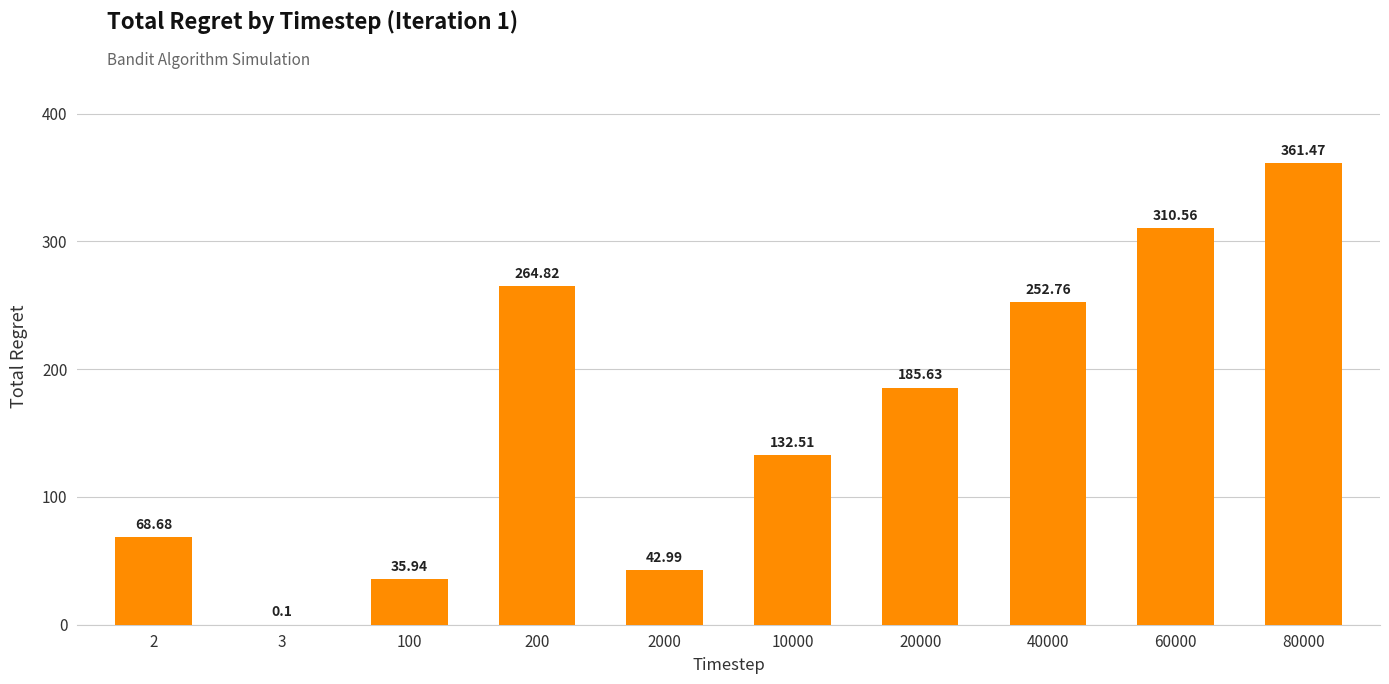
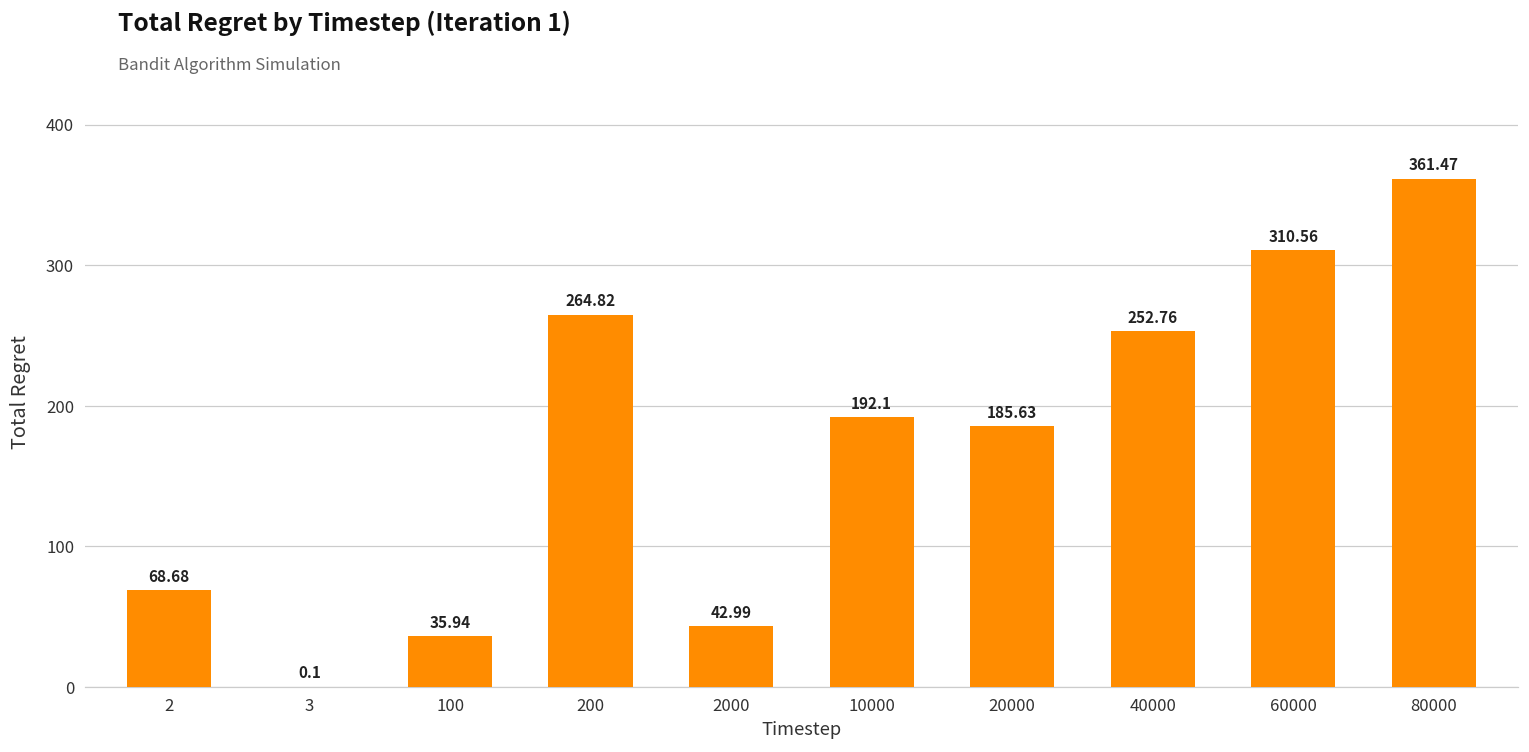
  {
    "2": 68.68,
    "3": 0.1,
    "100": 35.94,
    "200": 264.82,
    "2000": 42.99,
-   "10000": 132.51,
+   "10000": 192.1,
    "20000": 185.63,
    "40000": 252.76,
    "60000": 310.56,
    "80000": 361.47
  }
